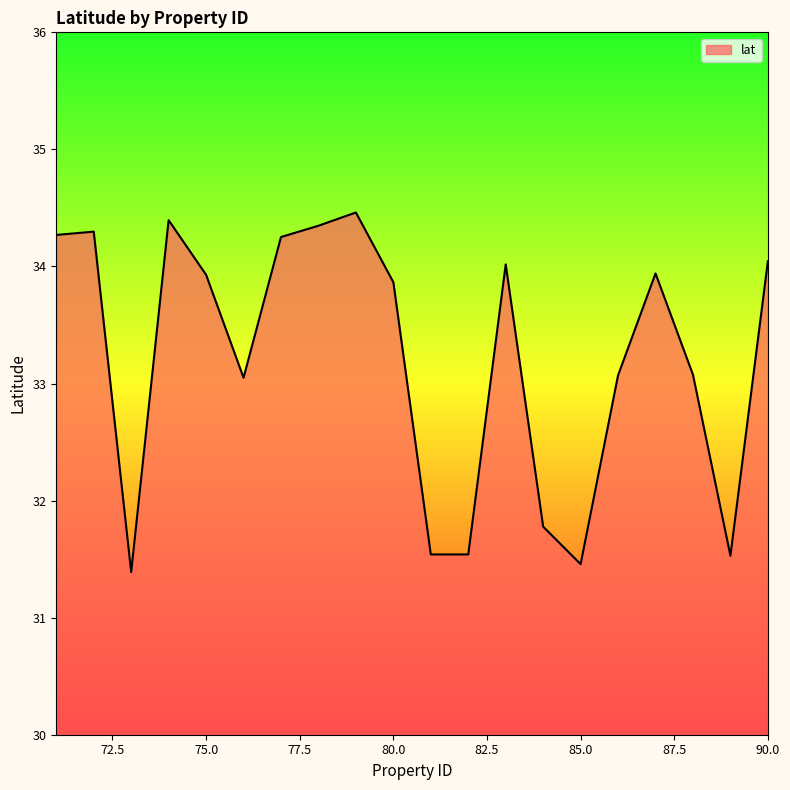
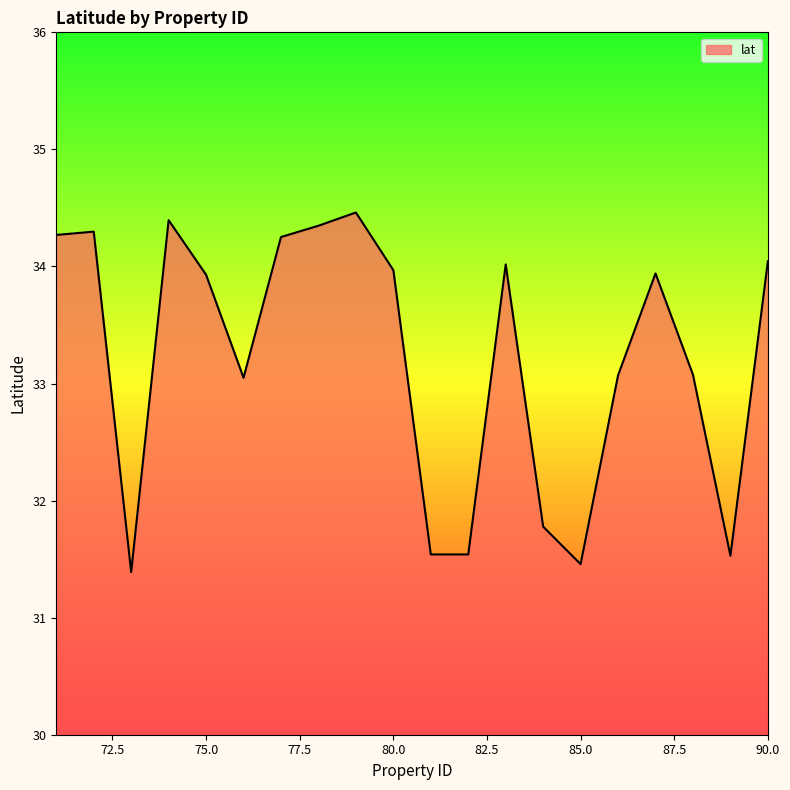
  {
    "75.0": 33.93,
-   "80.0": 33.87,
+   "80.0": 33.97,
    "85.0": 31.46,
    "90.0": 34.04
  }
